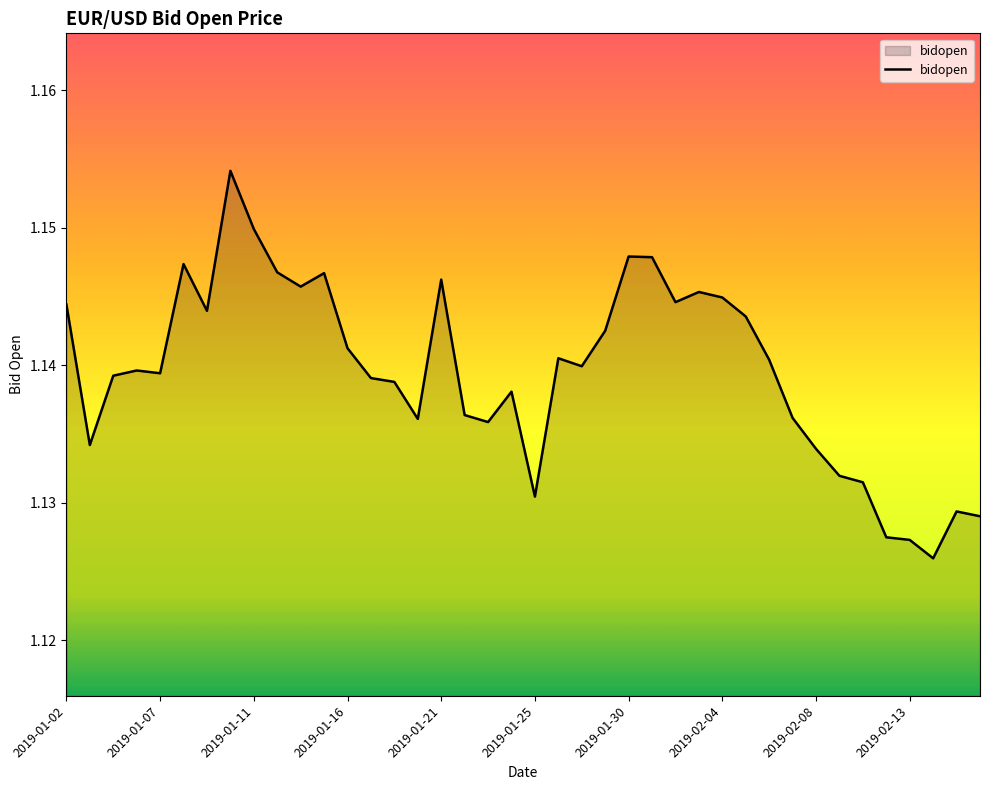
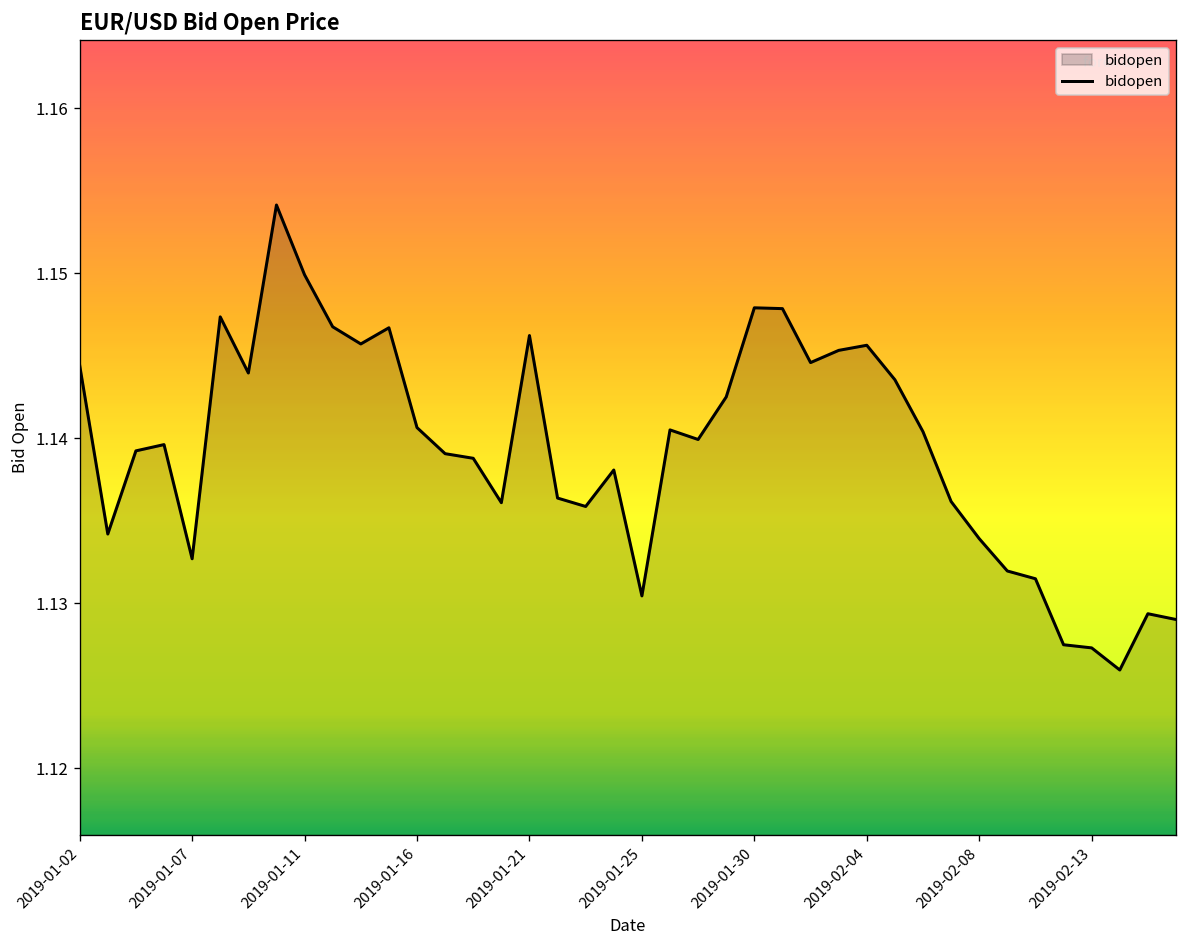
  {
    "2019-01-02": 1.1444,
-   "2019-01-07": 1.1394,
+   "2019-01-07": 1.1327,
    "2019-01-11": 1.1499,
-   "2019-01-16": 1.1412,
+   "2019-01-16": 1.1407,
    "2019-01-21": 1.1462,
    "2019-01-25": 1.1305,
    "2019-01-30": 1.1479,
-   "2019-02-04": 1.1449,
+   "2019-02-04": 1.1456,
    "2019-02-08": 1.1339,
    "2019-02-13": 1.1273
  }
